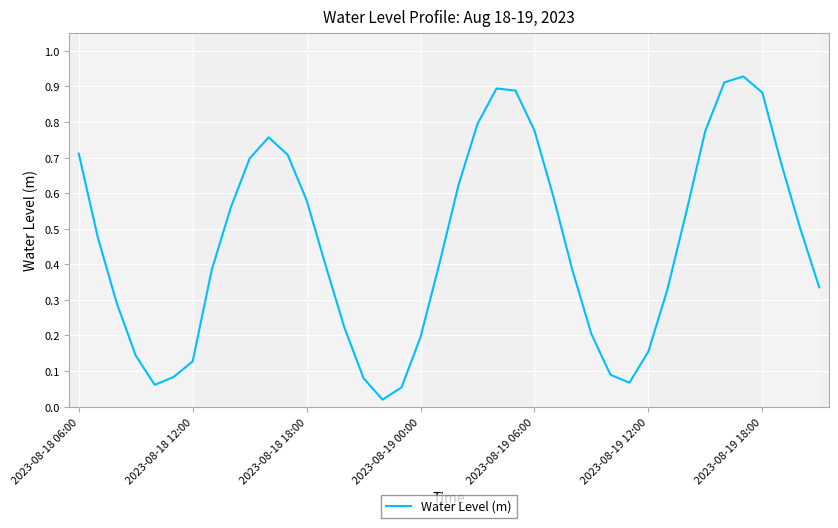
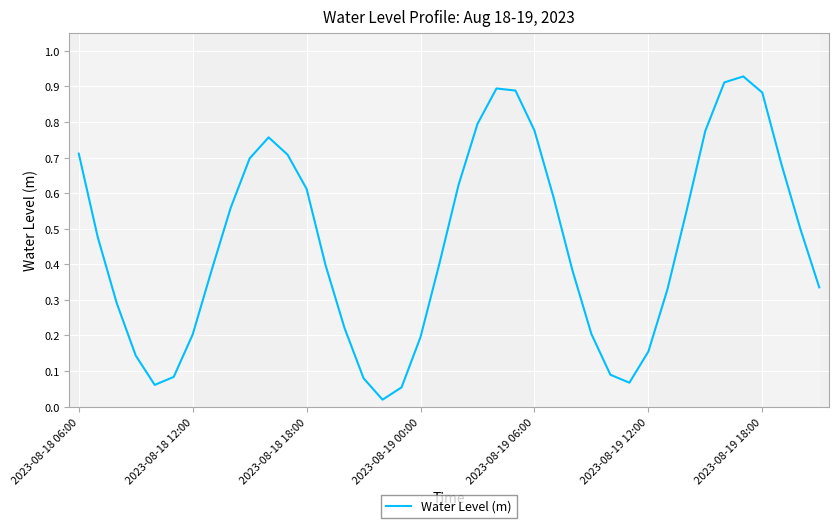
  {
    "2023-08-18 06:00": 0.71,
-   "2023-08-18 12:00": 0.13,
-   "2023-08-18 18:00": 0.58,
+   "2023-08-18 12:00": 0.20,
+   "2023-08-18 18:00": 0.61,
    "2023-08-19 00:00": 0.20,
    "2023-08-19 06:00": 0.78,
    "2023-08-19 12:00": 0.15,
    "2023-08-19 18:00": 0.88
  }
